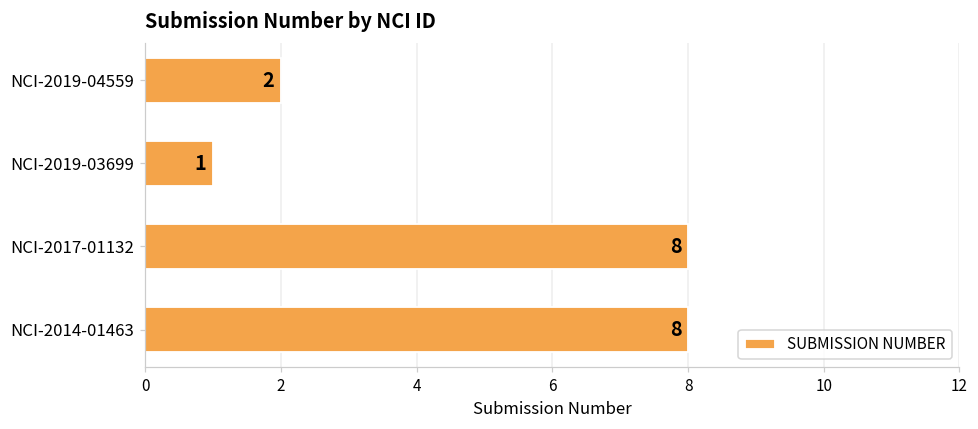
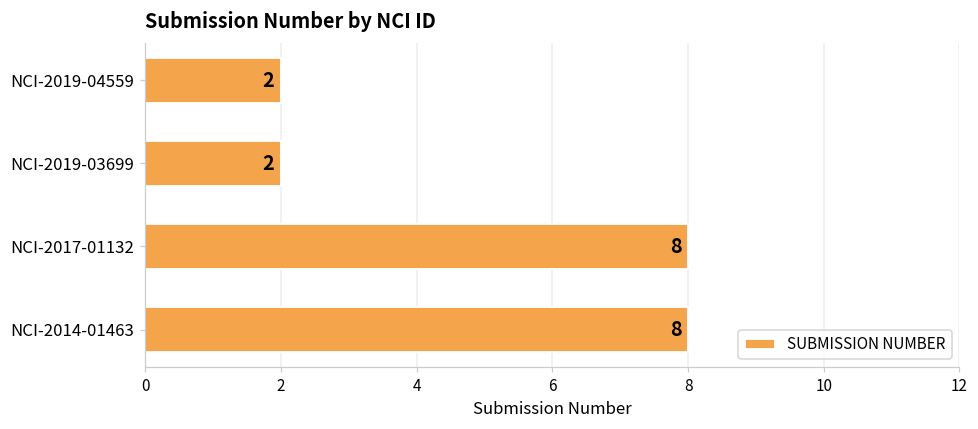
  {
    "NCI-2019-04559": 2,
-   "NCI-2019-03699": 1,
+   "NCI-2019-03699": 2,
    "NCI-2017-01132": 8,
    "NCI-2014-01463": 8
  }
